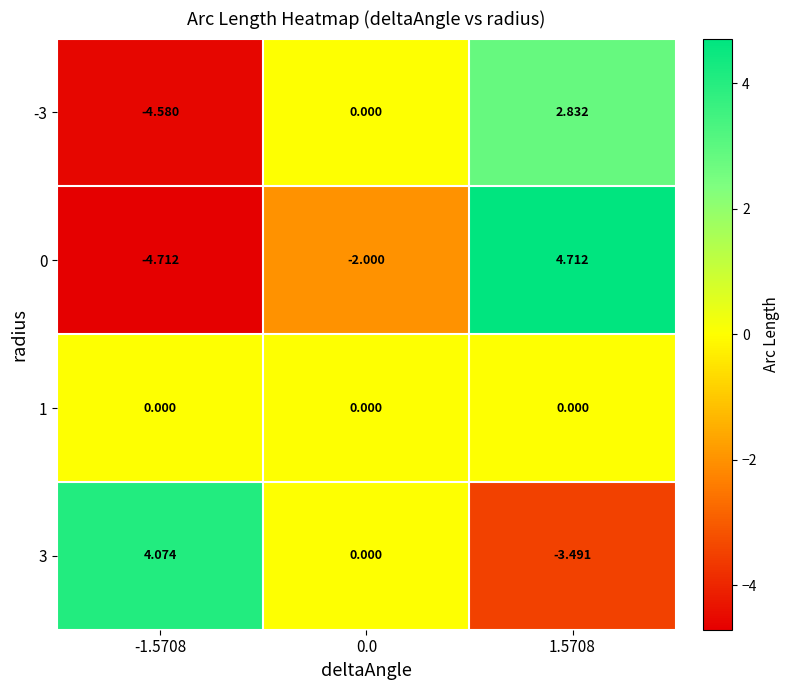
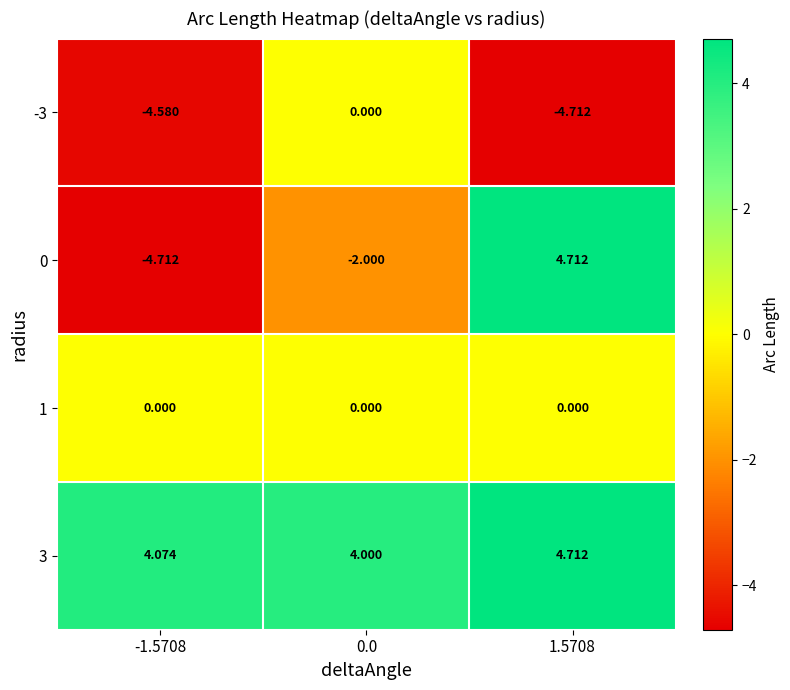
  {
    "-3": {
      "-1.5708": -4.580,
      "0.0": 0.000,
-     "1.5708": 2.832
+     "1.5708": -4.712
    },
    "0": {
      "-1.5708": -4.712,
      "0.0": -2.000,
      "1.5708": 4.712
    },
    "1": {
      "-1.5708": 0.000,
      "0.0": 0.000,
      "1.5708": 0.000
    },
    "3": {
      "-1.5708": 4.074,
-     "0.0": 0.000,
-     "1.5708": -3.491
+     "0.0": 4.000,
+     "1.5708": 4.712
    }
  }
